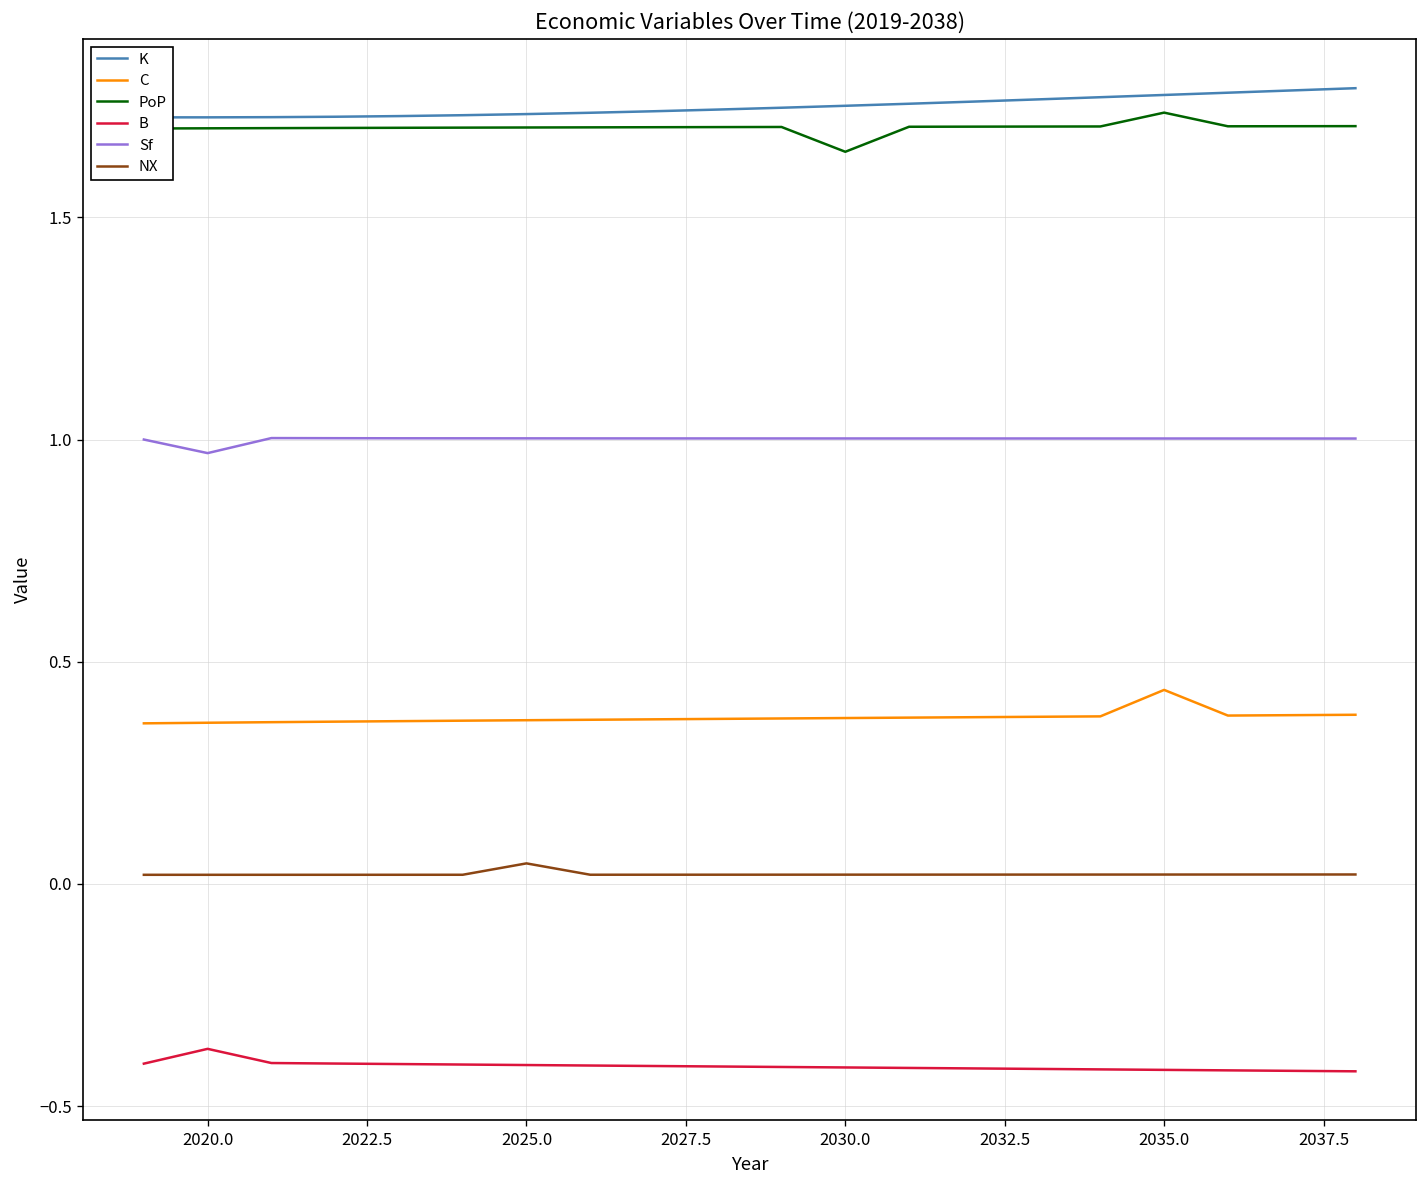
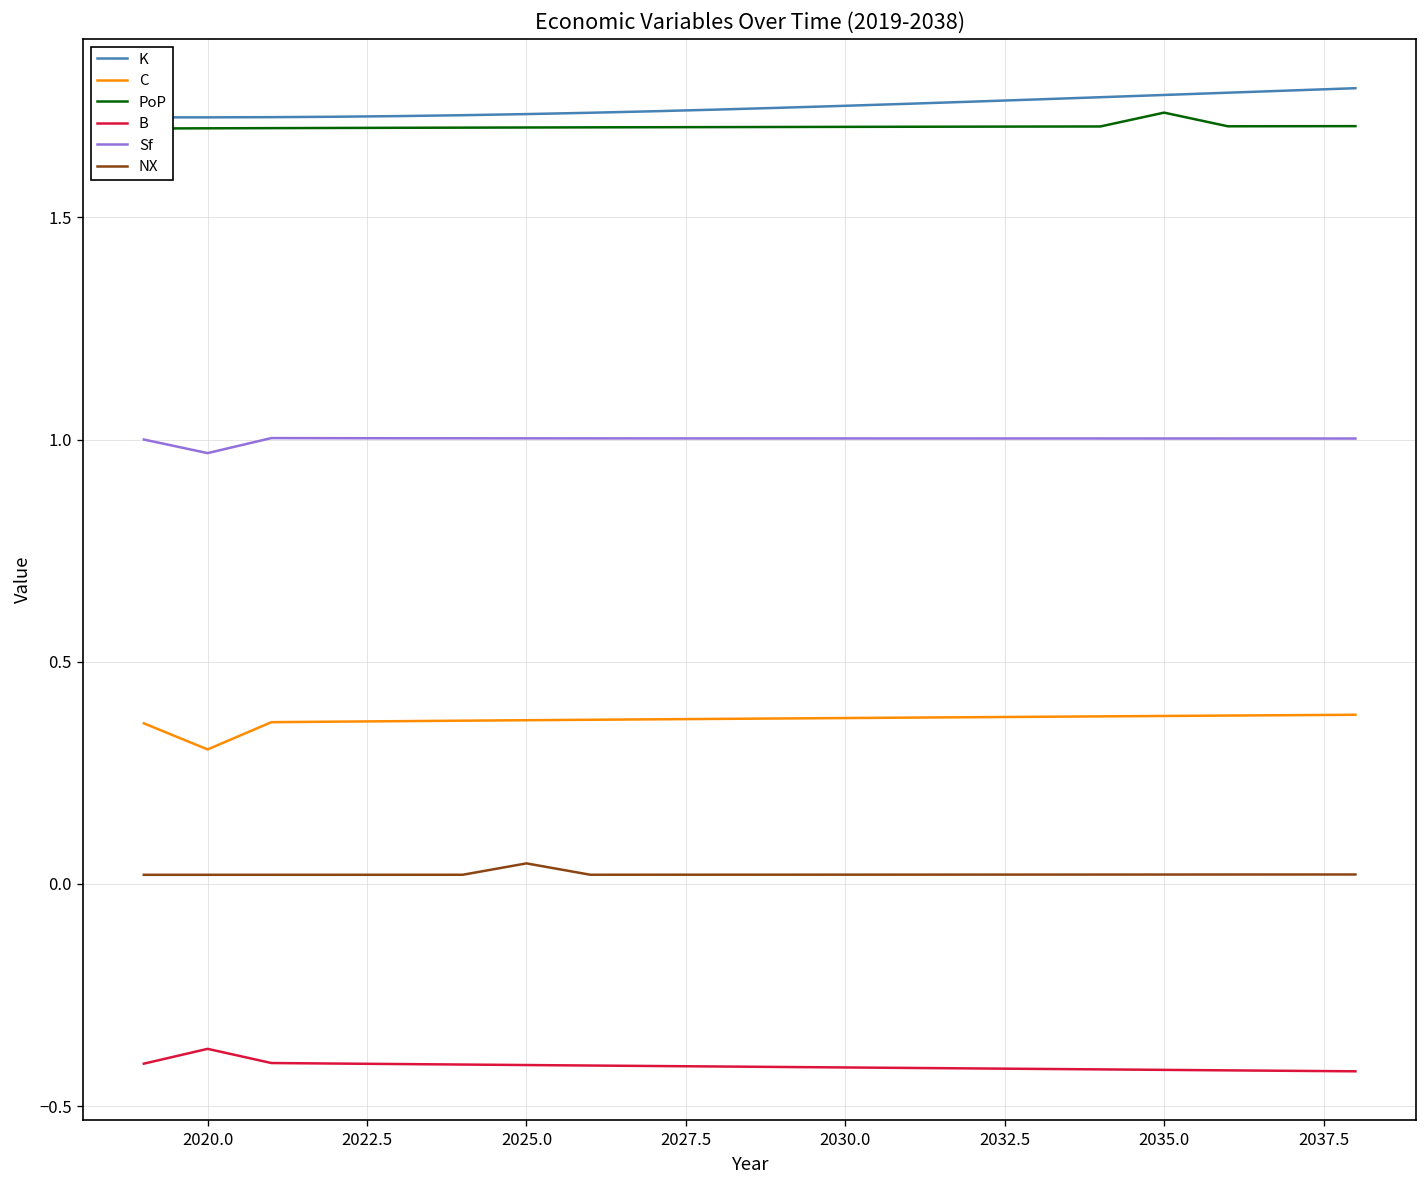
  {
    "K": {
      "2020.0": 1.73,
      "2025.0": 1.73,
      "2030.0": 1.75,
      "2035.0": 1.78
    },
    "C": {
-     "2020.0": 0.36,
+     "2020.0": 0.30,
      "2025.0": 0.37,
      "2030.0": 0.37,
-     "2035.0": 0.44
+     "2035.0": 0.38
    },
    "PoP": {
      "2020.0": 1.70,
      "2025.0": 1.70,
-     "2030.0": 1.65,
+     "2030.0": 1.70,
      "2035.0": 1.74
    },
    "B": {
      "2020.0": -0.37,
      "2025.0": -0.41,
      "2030.0": -0.41,
      "2035.0": -0.42
    },
    "Sf": {
      "2020.0": 0.97,
      "2025.0": 1.00,
      "2030.0": 1.00,
      "2035.0": 1.00
    },
    "NX": {
      "2020.0": 0.02,
      "2025.0": 0.05,
      "2030.0": 0.02,
      "2035.0": 0.02
    }
  }
